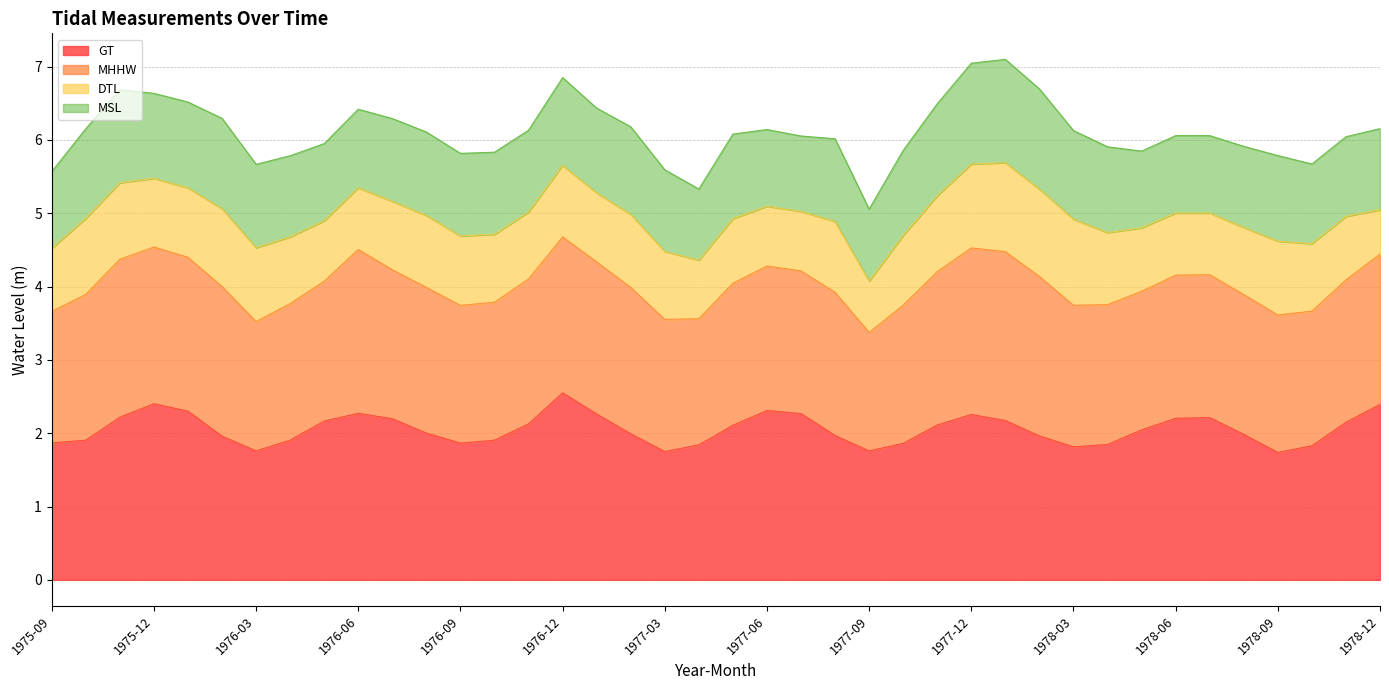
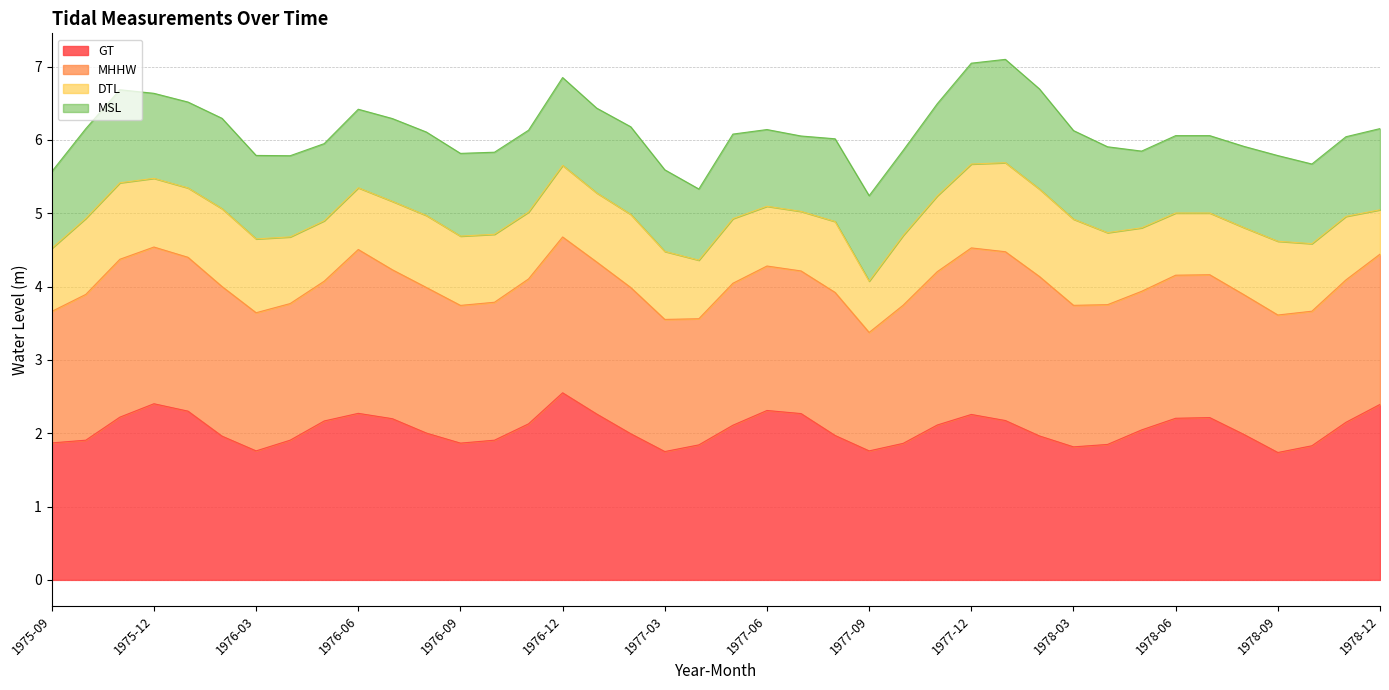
  {
    "GT": {
      "1975-09": 1.9,
      "1975-12": 2.4,
      "1976-03": 1.8,
      "1976-06": 2.3,
      "1976-09": 1.9,
      "1976-12": 2.6,
      "1977-03": 1.8,
      "1977-06": 2.3,
      "1977-09": 1.8,
      "1977-12": 2.3,
      "1978-03": 1.8,
      "1978-06": 2.2,
      "1978-09": 1.7,
      "1978-12": 2.4
    },
    "MHHW": {
      "1975-09": 1.8,
      "1975-12": 2.1,
-     "1976-03": 1.8,
+     "1976-03": 1.9,
      "1976-06": 2.2,
      "1976-09": 1.9,
      "1976-12": 2.1,
      "1977-03": 1.8,
      "1977-06": 2.0,
      "1977-09": 1.6,
      "1977-12": 2.3,
      "1978-03": 1.9,
      "1978-06": 2.0,
      "1978-09": 1.9,
      "1978-12": 2.0
    },
    "DTL": {
      "1975-09": 0.9,
      "1975-12": 0.9,
      "1976-03": 1.0,
      "1976-06": 0.8,
      "1976-09": 0.9,
      "1976-12": 1.0,
      "1977-03": 0.9,
      "1977-06": 0.8,
      "1977-09": 0.7,
      "1977-12": 1.1,
      "1978-03": 1.2,
      "1978-06": 0.8,
      "1978-09": 1.0,
      "1978-12": 0.6
    },
    "MSL": {
      "1975-09": 1.0,
      "1975-12": 1.2,
      "1976-03": 1.1,
      "1976-06": 1.1,
      "1976-09": 1.1,
      "1976-12": 1.2,
      "1977-03": 1.1,
      "1977-06": 1.0,
-     "1977-09": 1.0,
+     "1977-09": 1.2,
      "1977-12": 1.4,
      "1978-03": 1.2,
      "1978-06": 1.1,
      "1978-09": 1.2,
      "1978-12": 1.1
    }
  }
